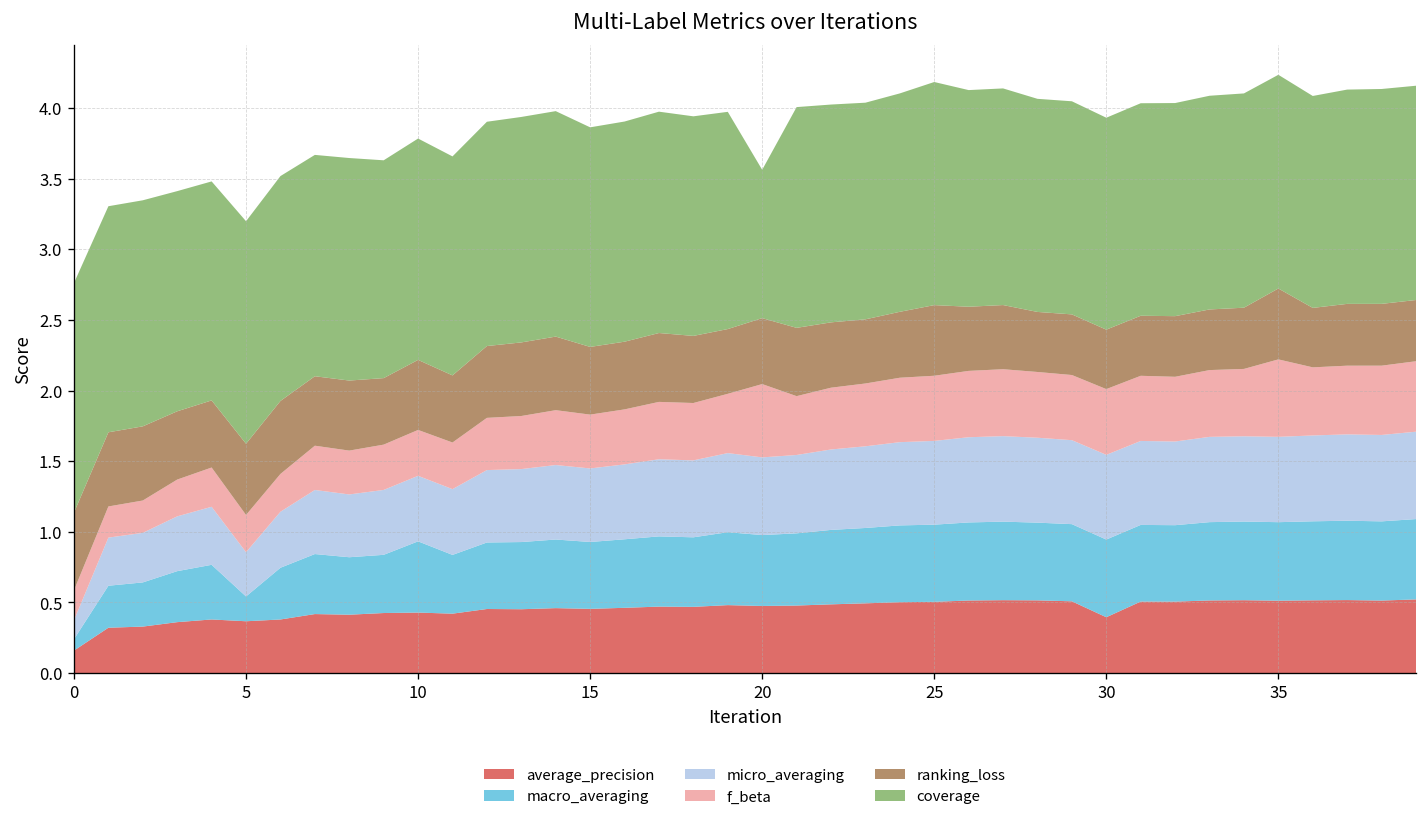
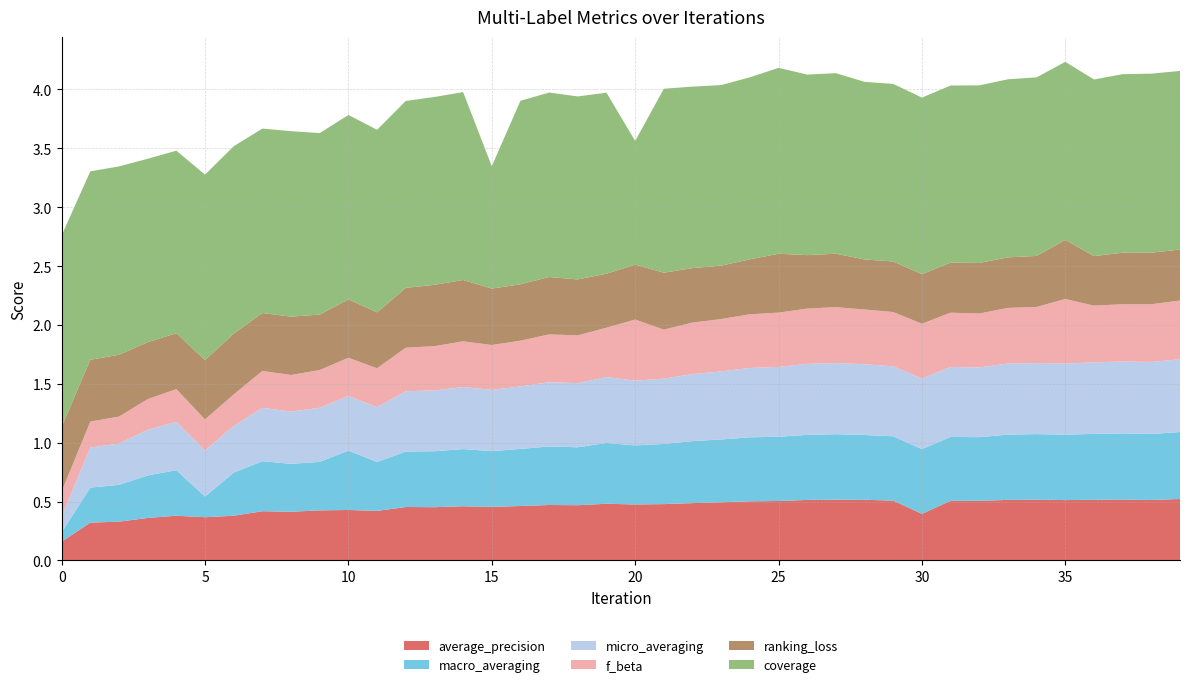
  {
    "average_precision": {
      "0": 0.16,
      "5": 0.37,
      "10": 0.43,
      "15": 0.45,
      "20": 0.48,
      "25": 0.50,
      "30": 0.40,
      "35": 0.51
    },
    "macro_averaging": {
      "0": 0.08,
      "5": 0.18,
      "10": 0.50,
      "15": 0.47,
      "20": 0.50,
      "25": 0.55,
      "30": 0.55,
      "35": 0.56
    },
    "micro_averaging": {
      "0": 0.13,
-     "5": 0.31,
+     "5": 0.39,
      "10": 0.46,
      "15": 0.52,
      "20": 0.55,
      "25": 0.59,
      "30": 0.60,
      "35": 0.60
    },
    "f_beta": {
      "0": 0.21,
      "5": 0.26,
      "10": 0.32,
      "15": 0.38,
      "20": 0.52,
      "25": 0.46,
      "30": 0.47,
      "35": 0.55
    },
    "ranking_loss": {
      "0": 0.55,
      "5": 0.50,
      "10": 0.50,
      "15": 0.48,
      "20": 0.47,
      "25": 0.50,
      "30": 0.42,
      "35": 0.50
    },
    "coverage": {
      "0": 1.62,
      "5": 1.58,
      "10": 1.57,
-     "15": 1.55,
+     "15": 1.04,
      "20": 1.05,
      "25": 1.58,
      "30": 1.50,
      "35": 1.51
    }
  }
